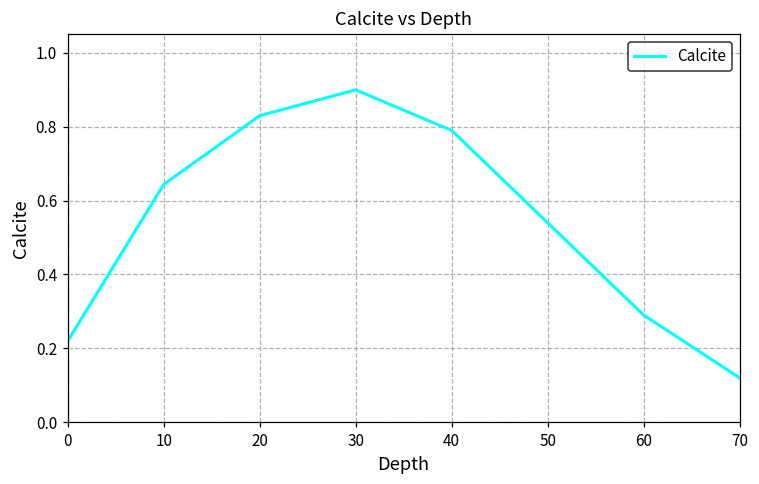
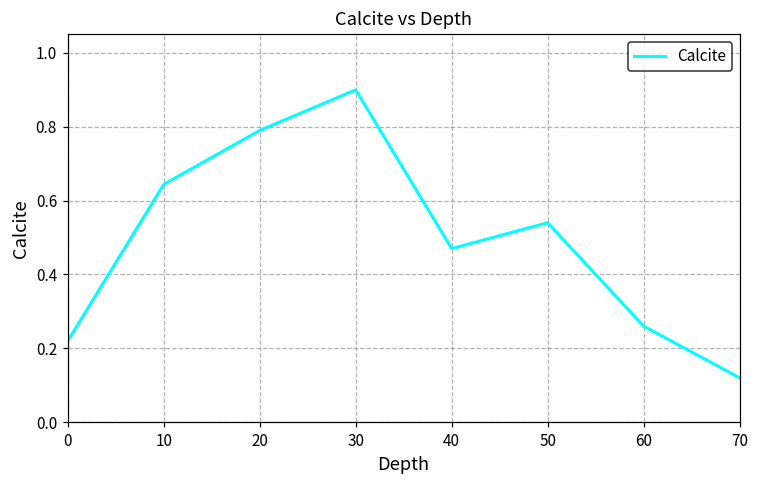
  {
    "0": 0.22,
    "10": 0.64,
-   "20": 0.83,
+   "20": 0.79,
    "30": 0.90,
-   "40": 0.79,
+   "40": 0.47,
    "50": 0.54,
-   "60": 0.29,
+   "60": 0.26,
    "70": 0.12
  }
